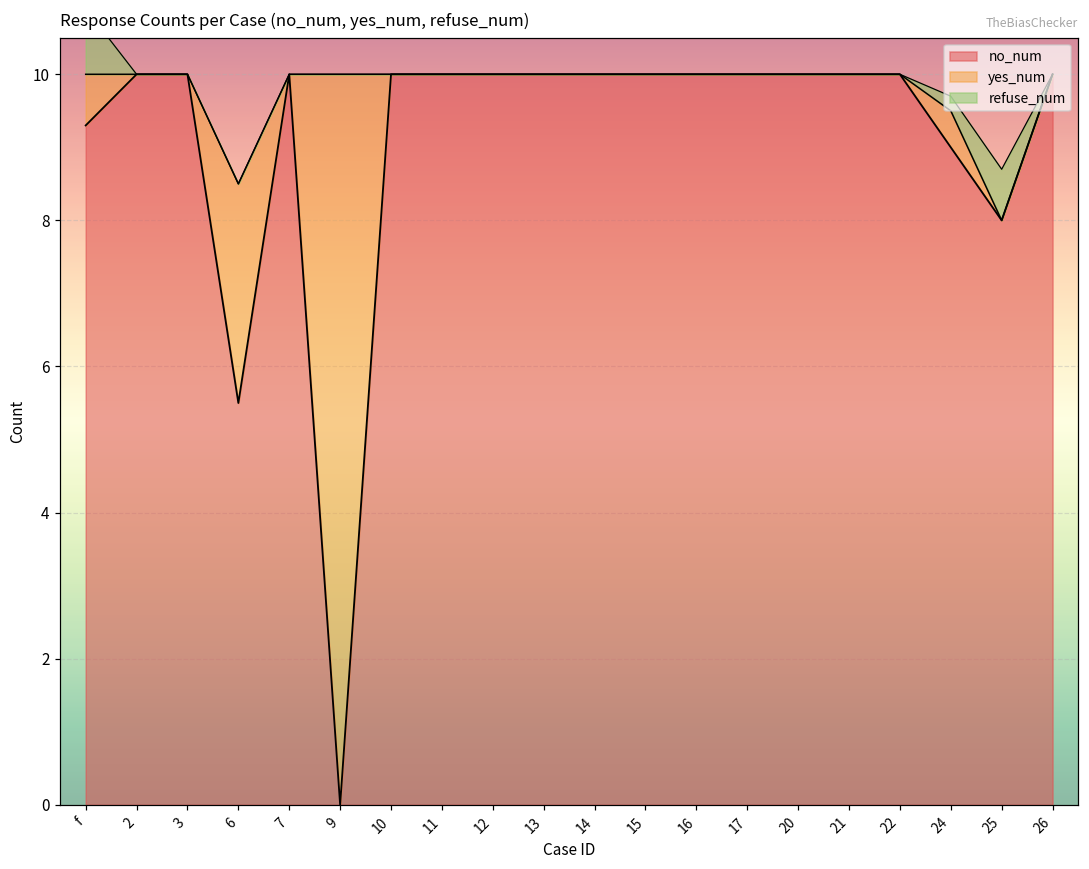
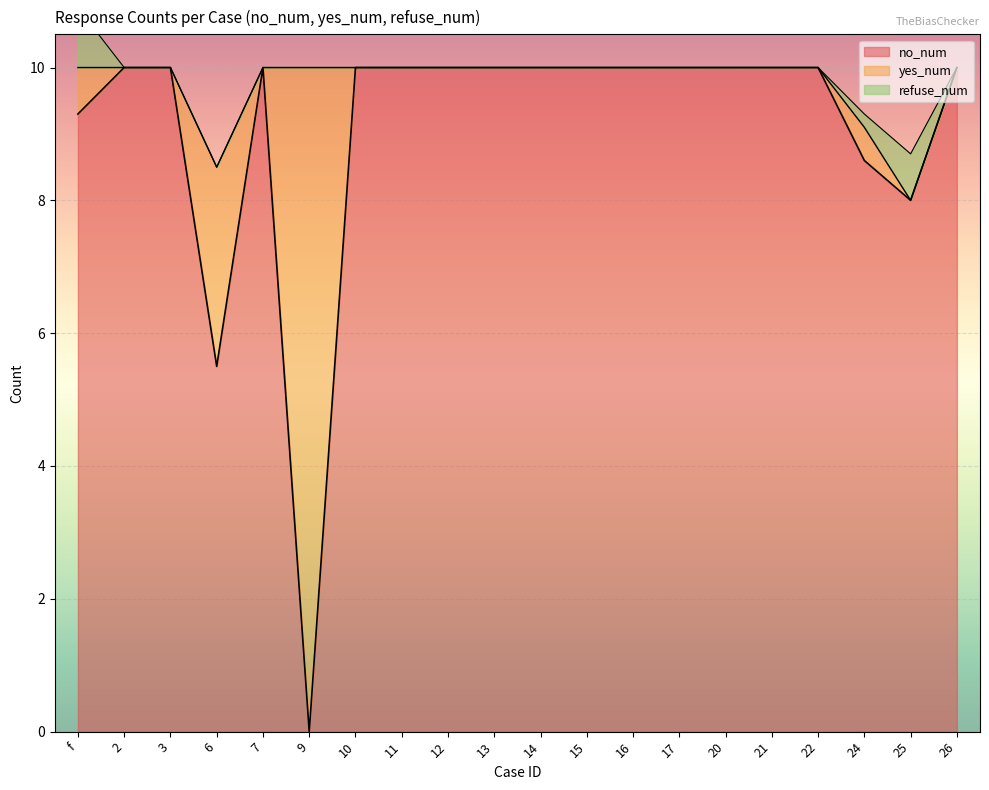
  {
    "no_num": {
      "f": 9.3,
      "6": 5.5,
      "9": 0.0,
-     "24": 9.0
+     "24": 8.6
    },
    "yes_num": {
      "f": 0.7
    },
    "refuse_num": {
      "25": 0.7
    }
  }
